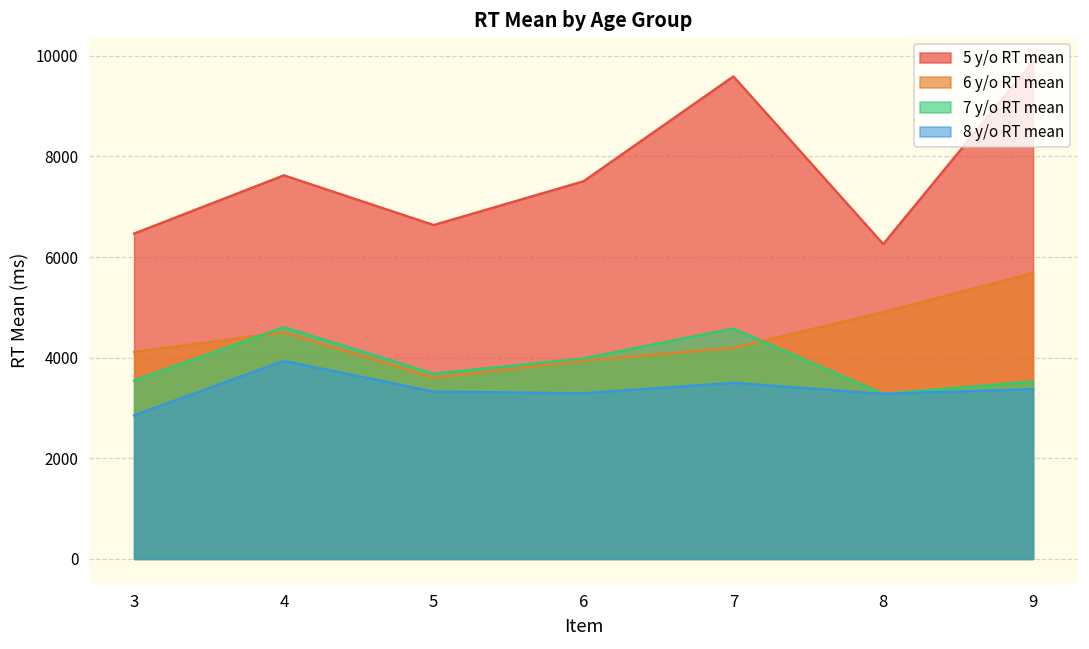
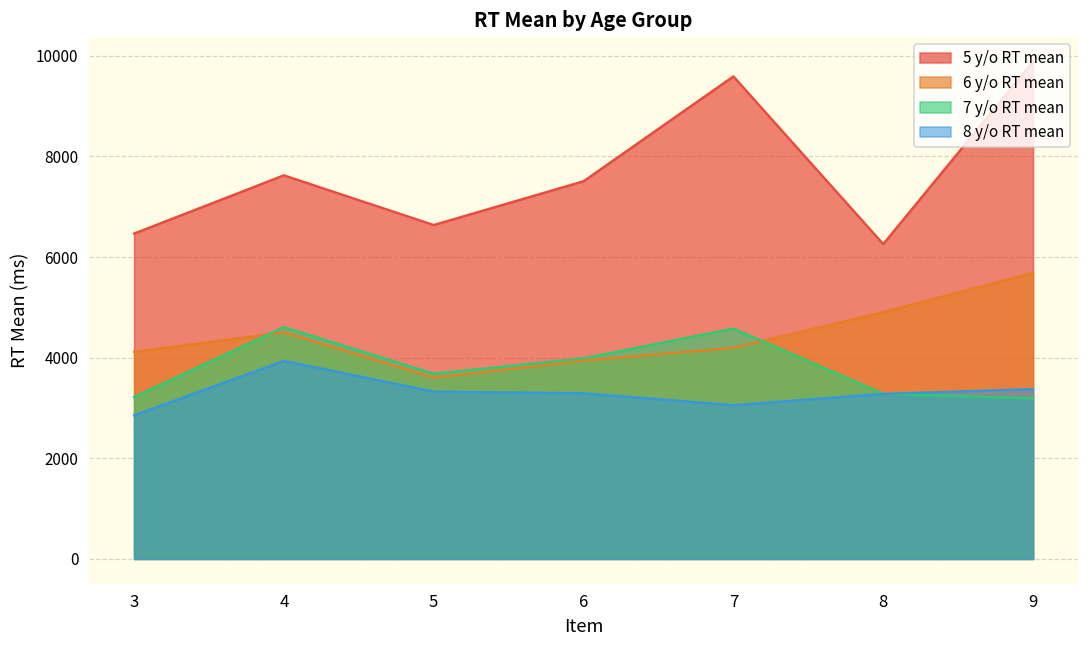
  {
    "7 y/o RT mean": {
-     "3": 3500,
+     "3": 3200,
      "4": 4600,
      "5": 3700,
      "7": 4600,
-     "9": 3500
+     "9": 3200
    },
    "8 y/o RT mean": {
      "3": 2900,
      "4": 3900,
      "5": 3300,
      "6": 3300,
-     "7": 3500,
+     "7": 3100,
      "9": 3400
    }
  }
